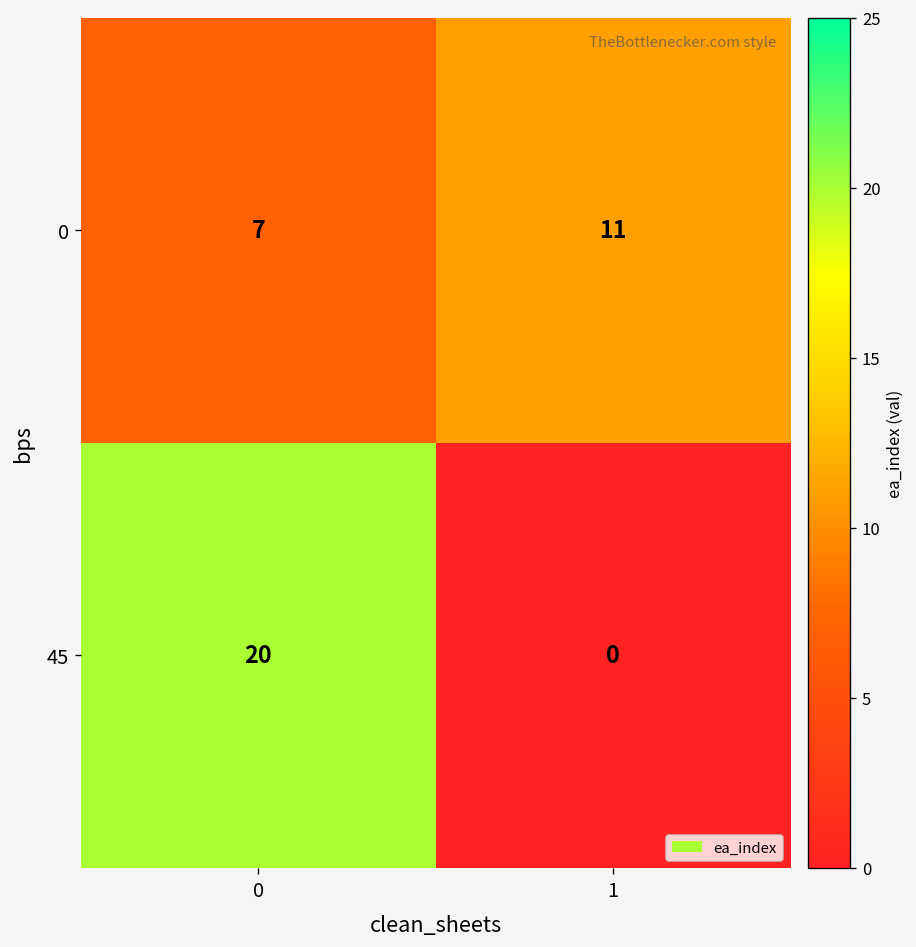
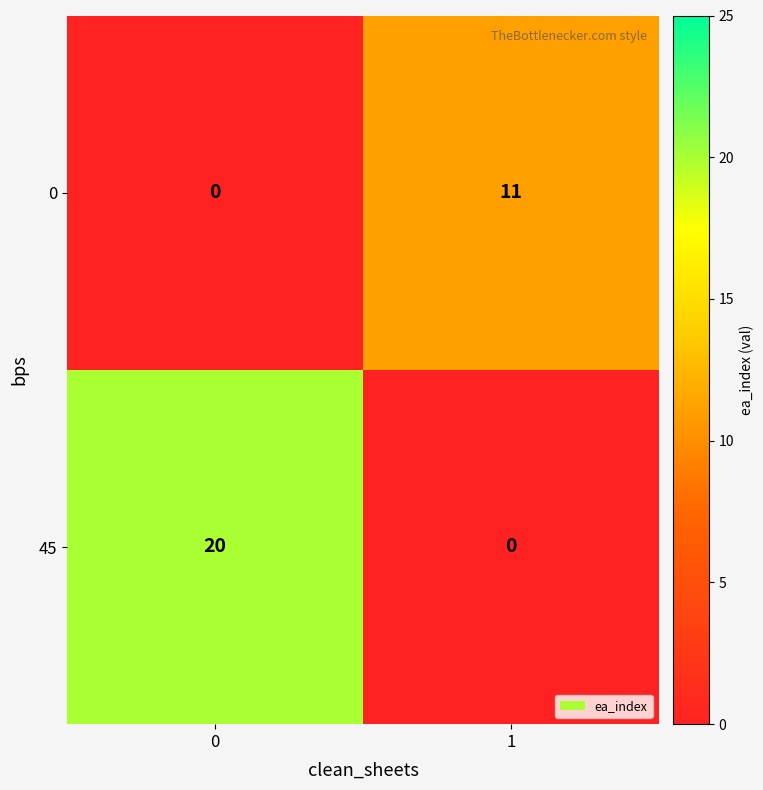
  {
    "0": {
-     "0": 7
+     "0": 0
    },
    "45": {
      "0": 20,
      "1": 0
    }
  }
